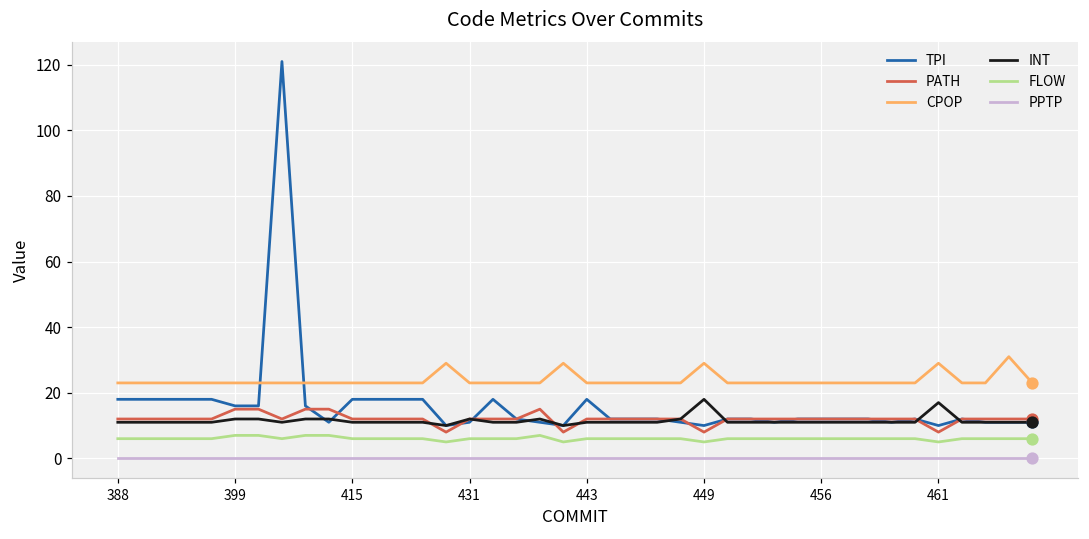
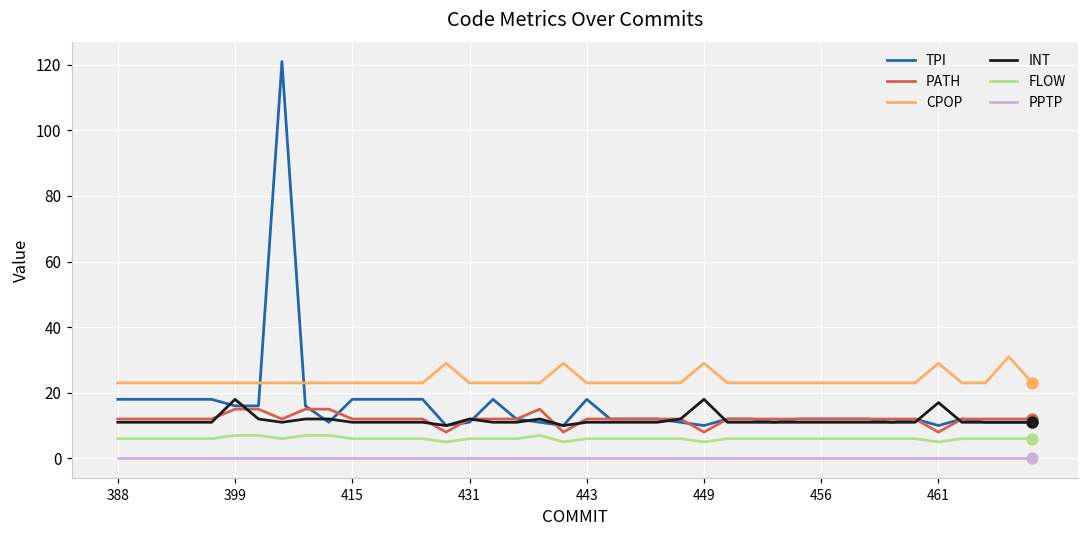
  {
    "INT": {
      "388": 11,
-     "399": 12,
+     "399": 18,
      "415": 11,
      "443": 11,
      "449": 18,
      "456": 11,
      "461": 17
    }
  }
